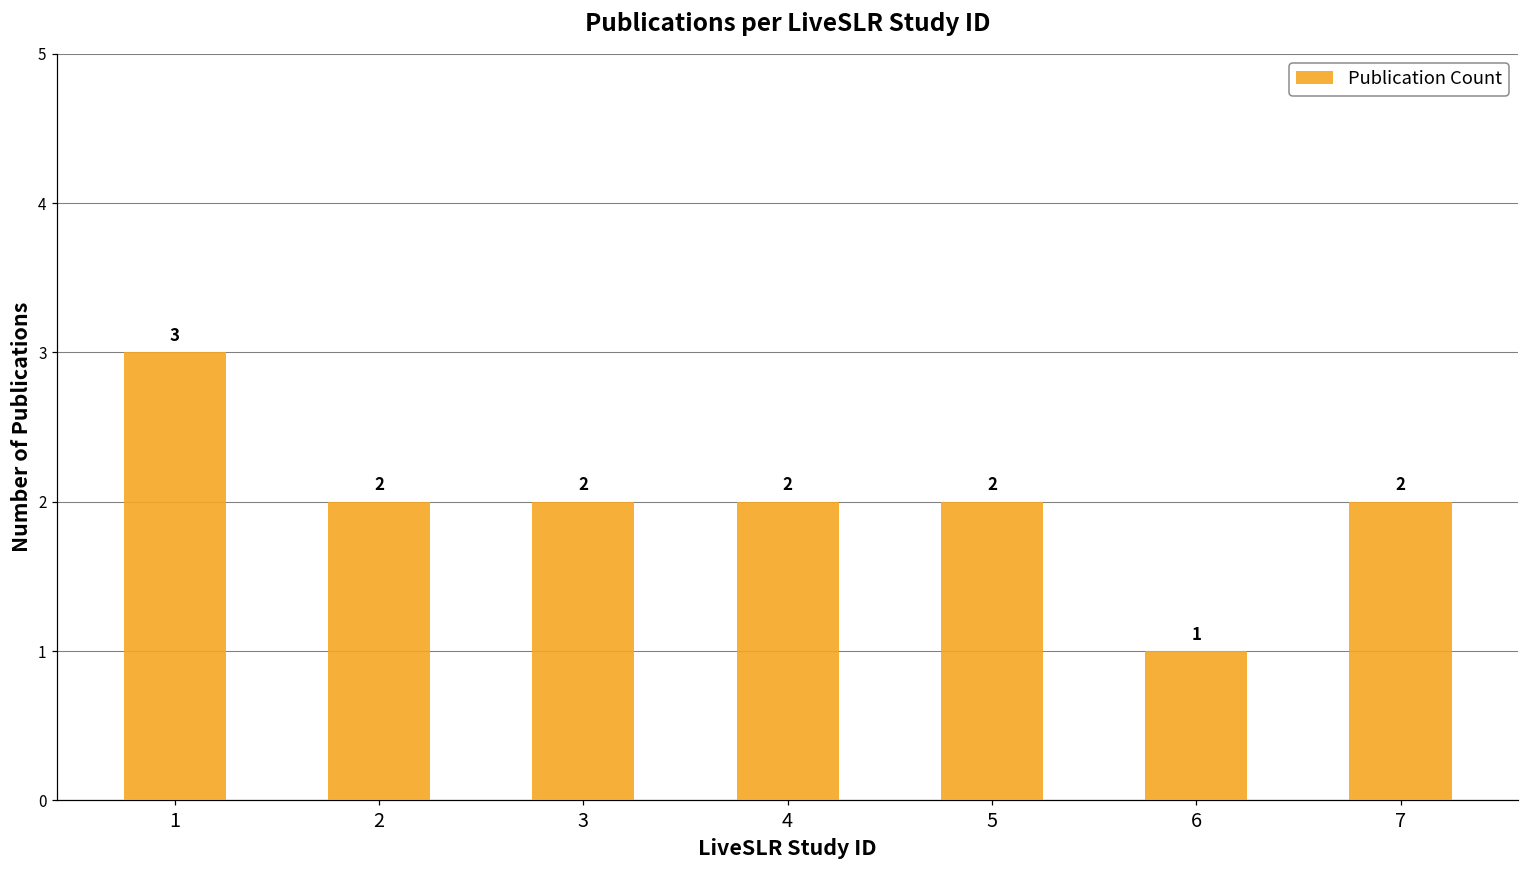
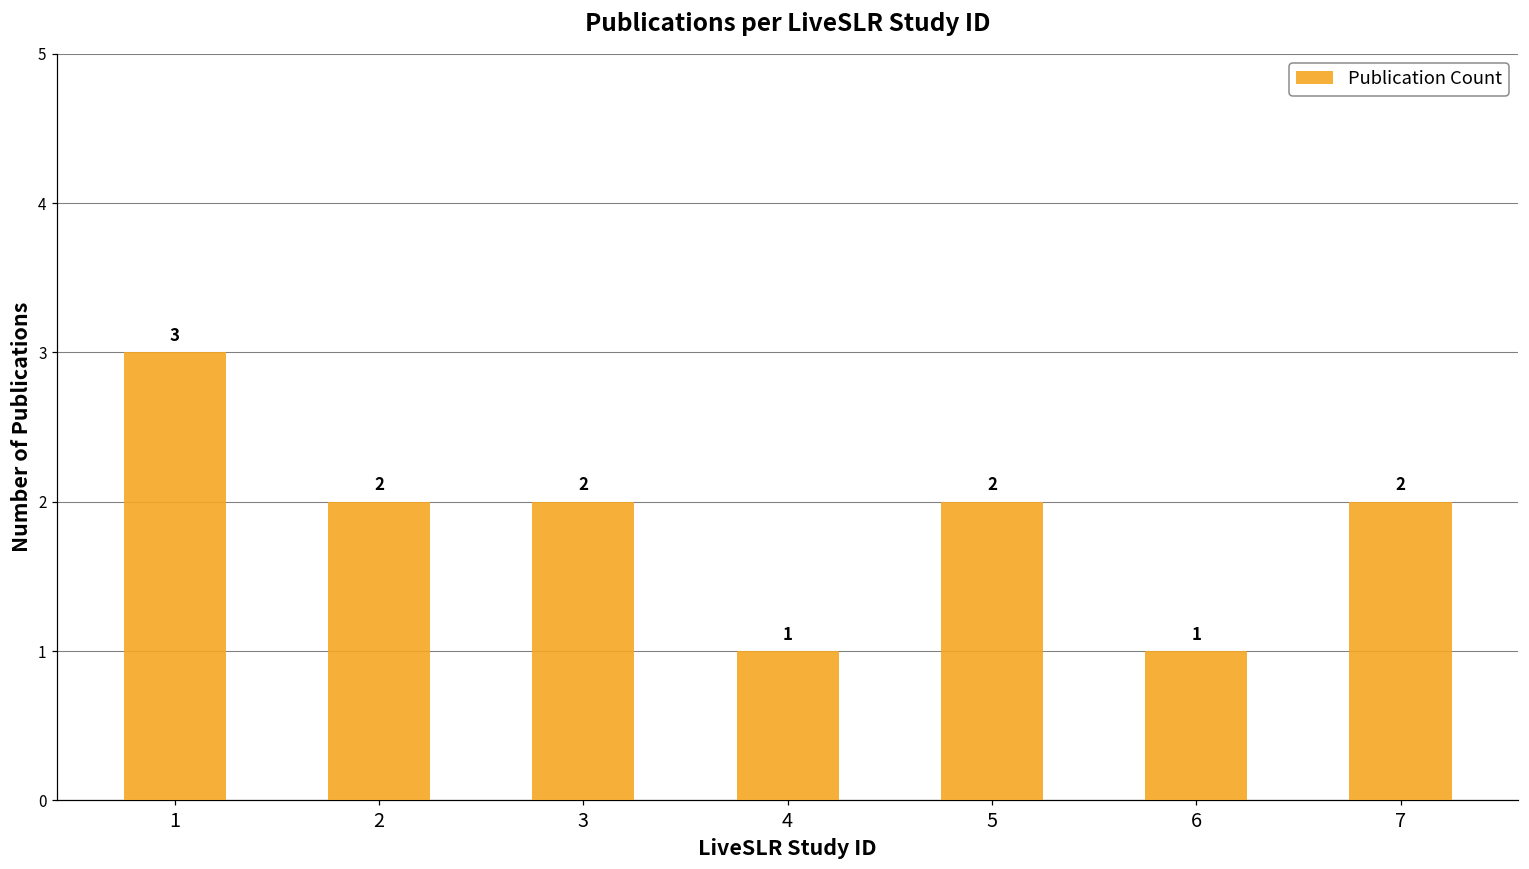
  {
    "1": 3,
    "2": 2,
    "3": 2,
-   "4": 2,
+   "4": 1,
    "5": 2,
    "6": 1,
    "7": 2
  }
